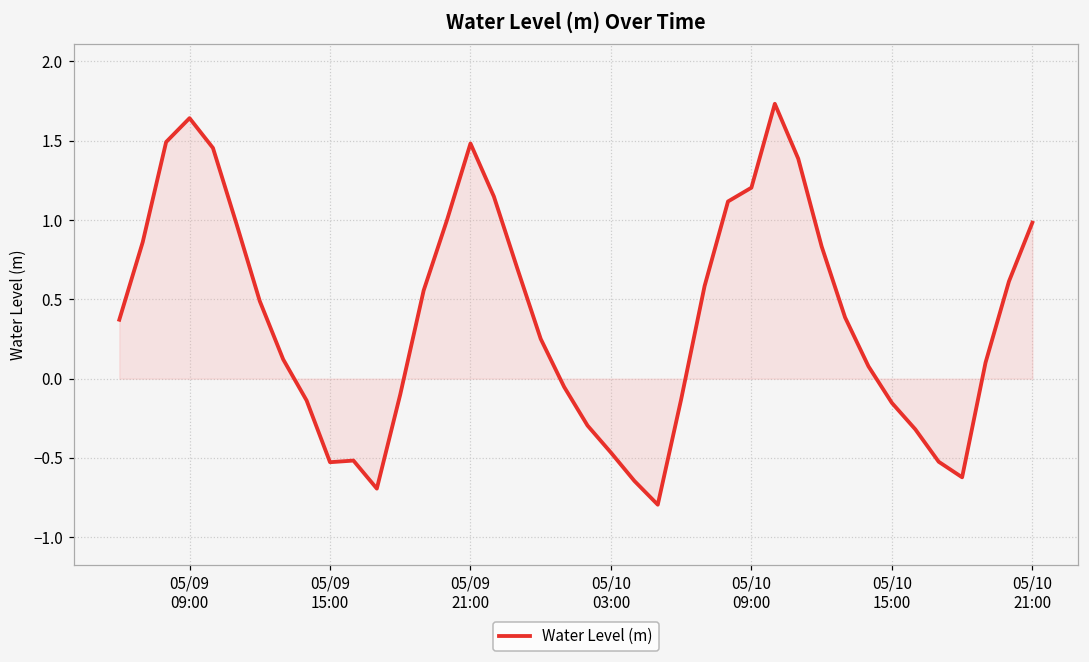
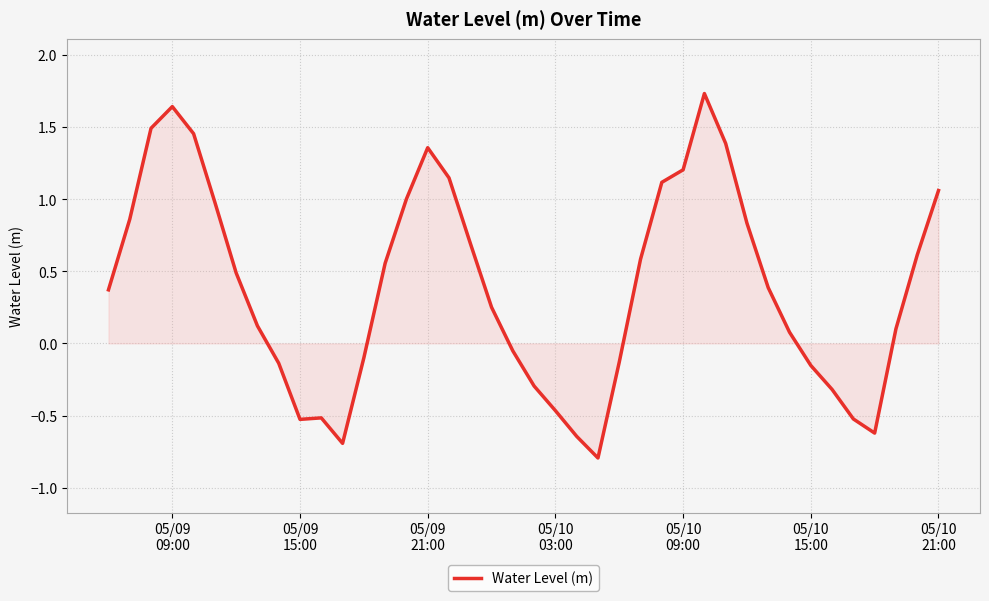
  {
    "Water Level (m)": {
      "05/09 15:00": -0.53,
-     "05/09 21:00": 1.48,
+     "05/09 21:00": 1.36,
      "05/10 03:00": -0.47,
      "05/10 15:00": -0.15,
-     "05/10 21:00": 0.98
+     "05/10 21:00": 1.06
    }
  }
